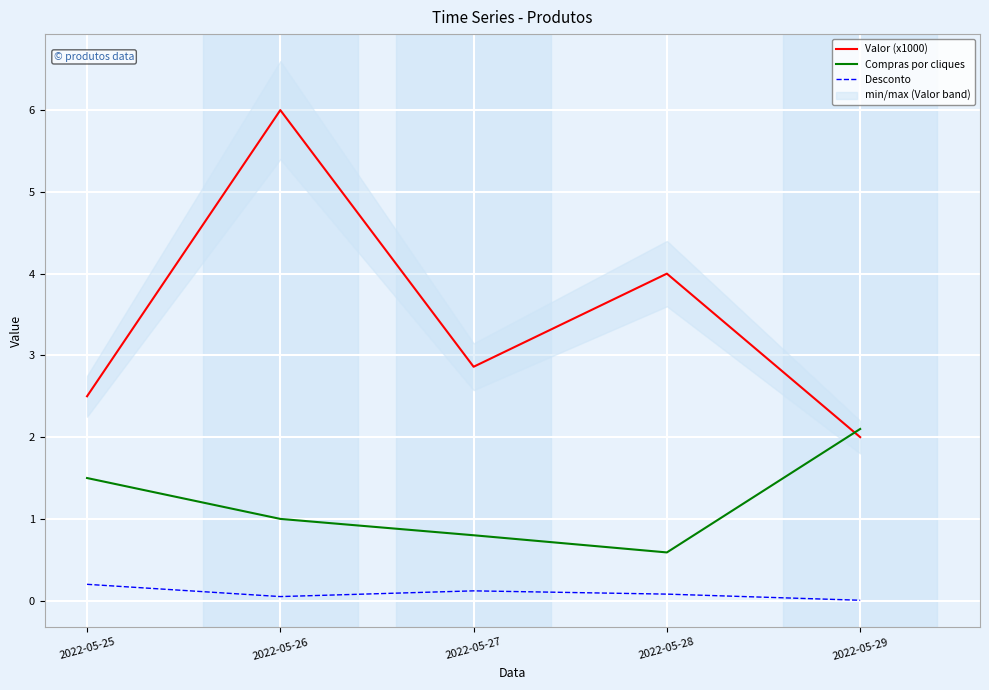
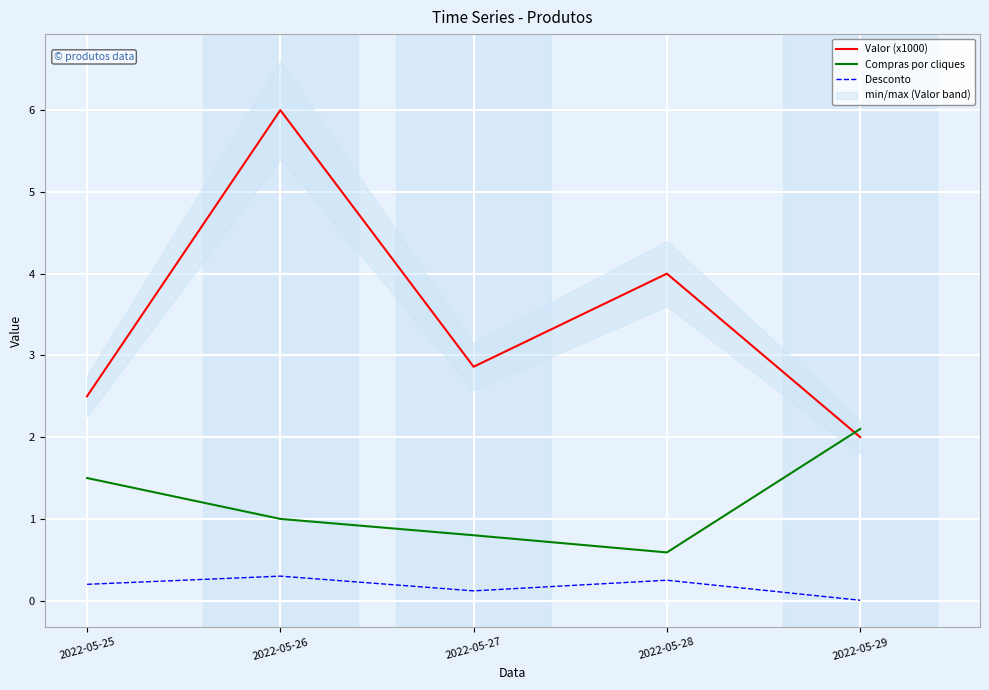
  {
    "Valor (x1000)": {
      "2022-05-25": 2.5,
      "2022-05-26": 6.0,
      "2022-05-27": 2.9,
      "2022-05-28": 4.0,
      "2022-05-29": 2.0
    },
    "Compras por cliques": {
      "2022-05-25": 1.5,
      "2022-05-26": 1.0,
      "2022-05-27": 0.8,
      "2022-05-28": 0.6,
      "2022-05-29": 2.1
    },
    "Desconto": {
      "2022-05-25": 0.2,
-     "2022-05-26": 0.1,
+     "2022-05-26": 0.3,
      "2022-05-27": 0.1,
-     "2022-05-28": 0.1,
+     "2022-05-28": 0.3,
      "2022-05-29": 0.0
    }
  }
